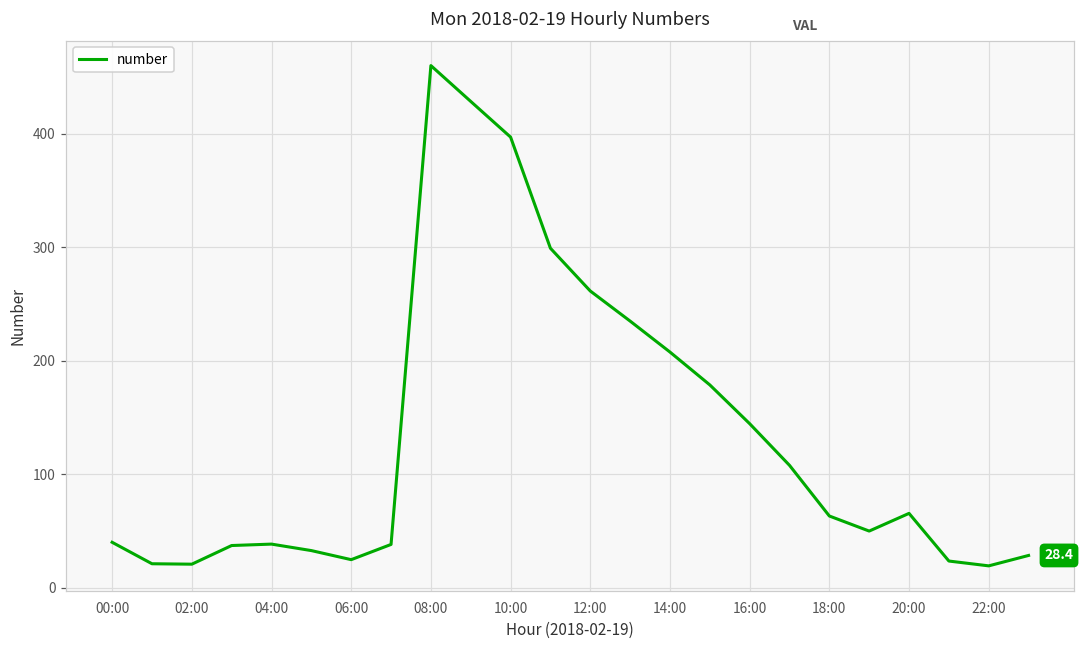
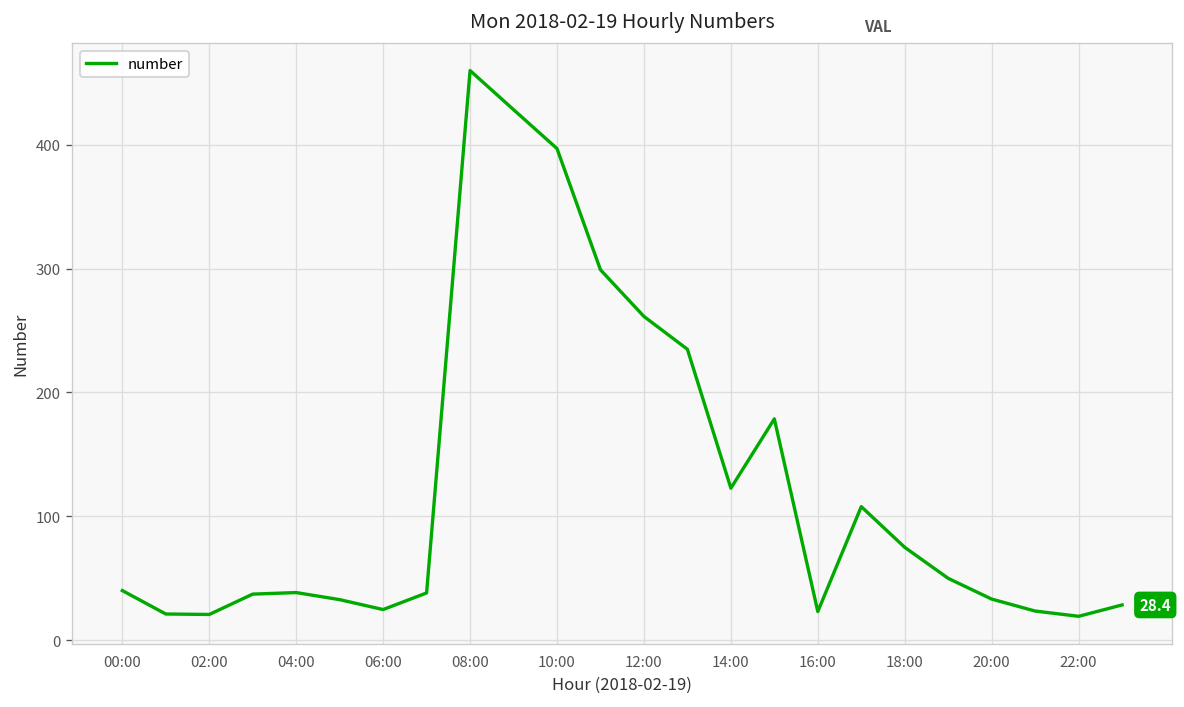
  {
    "00:00": 40,
    "02:00": 21,
    "04:00": 38,
    "06:00": 25,
    "08:00": 460,
    "10:00": 397,
    "12:00": 261,
-   "14:00": 208,
-   "16:00": 144,
-   "18:00": 63,
-   "20:00": 65,
+   "14:00": 123,
+   "16:00": 23,
+   "18:00": 75,
+   "20:00": 33,
    "22:00": 19
  }
